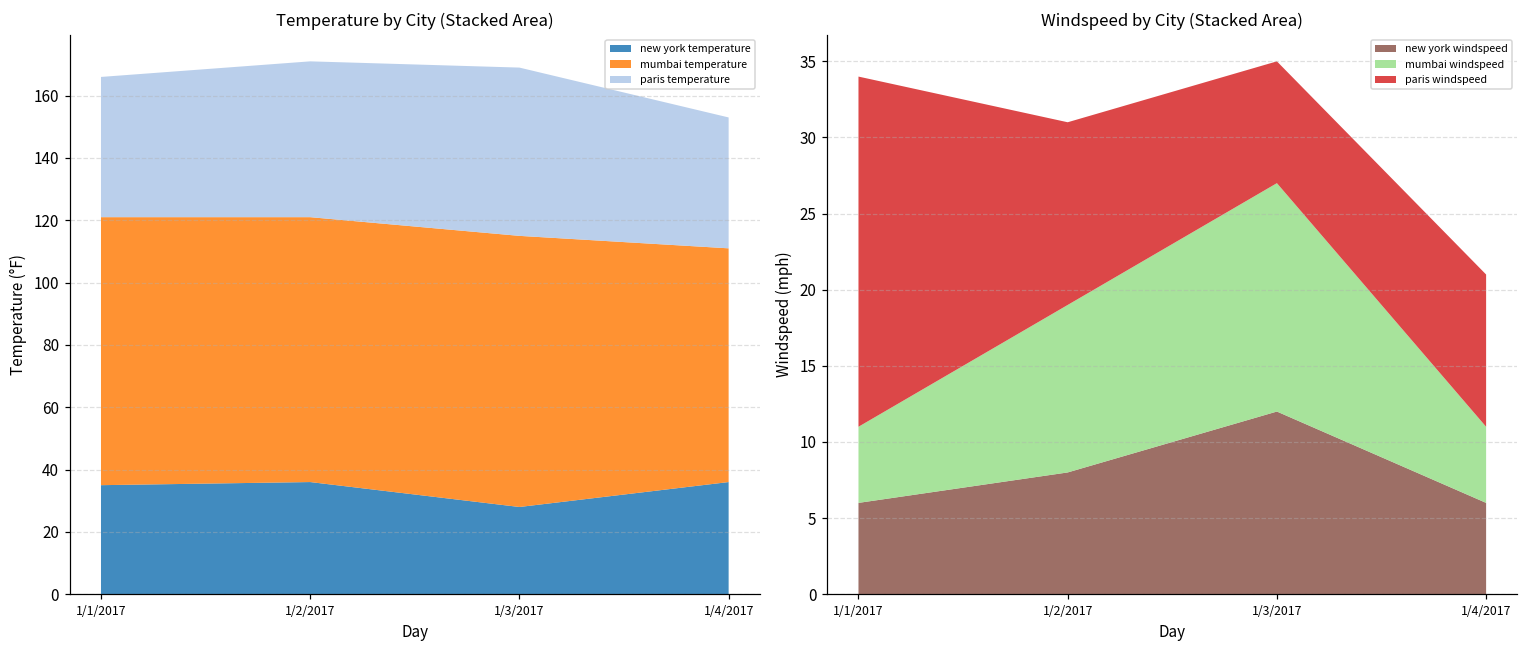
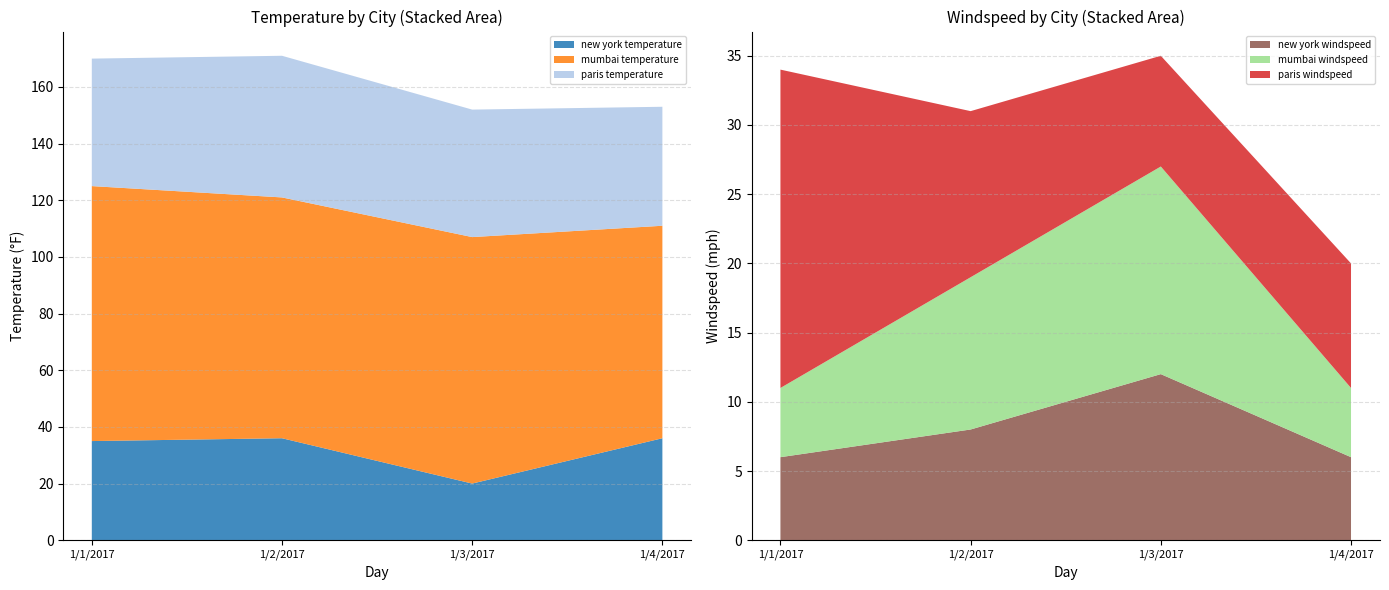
  {
    "Temperature by City (Stacked Area)": {
      "new york temperature": {
        "1/1/2017": 35,
        "1/2/2017": 36,
-       "1/3/2017": 28,
+       "1/3/2017": 20,
        "1/4/2017": 36
      },
      "mumbai temperature": {
-       "1/1/2017": 86,
+       "1/1/2017": 90,
        "1/2/2017": 85,
        "1/3/2017": 87,
        "1/4/2017": 75
      },
      "paris temperature": {
        "1/1/2017": 45,
        "1/2/2017": 50,
-       "1/3/2017": 54,
+       "1/3/2017": 45,
        "1/4/2017": 42
      }
    },
    "Windspeed by City (Stacked Area)": {
      "new york windspeed": {
        "1/1/2017": 6,
        "1/2/2017": 8,
        "1/3/2017": 12,
        "1/4/2017": 6
      },
      "mumbai windspeed": {
        "1/1/2017": 5,
        "1/2/2017": 11,
        "1/3/2017": 15,
        "1/4/2017": 5
      },
      "paris windspeed": {
        "1/1/2017": 23,
        "1/2/2017": 12,
        "1/3/2017": 8,
-       "1/4/2017": 10
+       "1/4/2017": 9
      }
    }
  }
